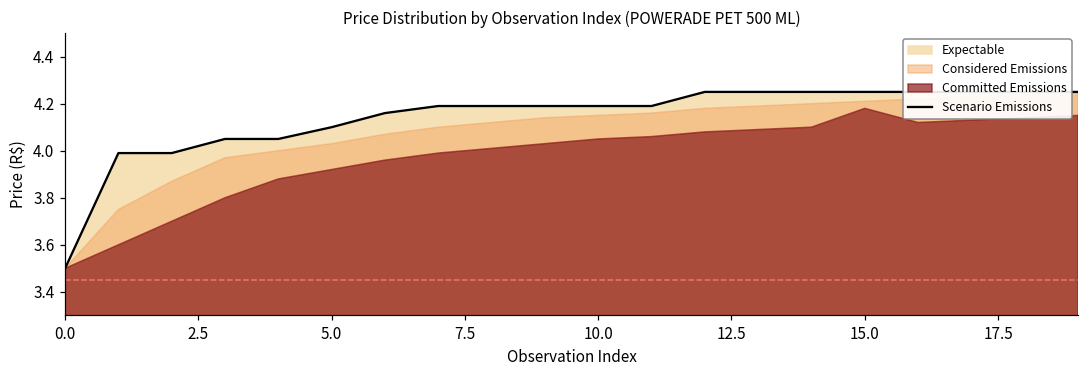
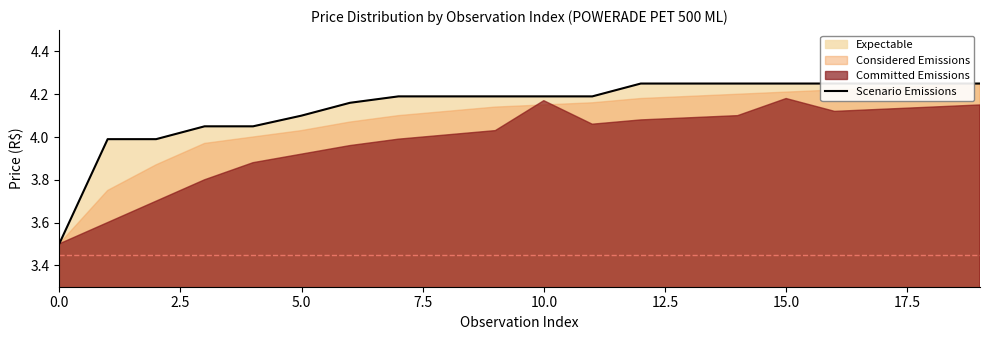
  {
    "Committed Emissions": {
      "5.0": 3.92,
-     "10.0": 4.05,
+     "10.0": 4.17,
      "15.0": 4.18
    }
  }
